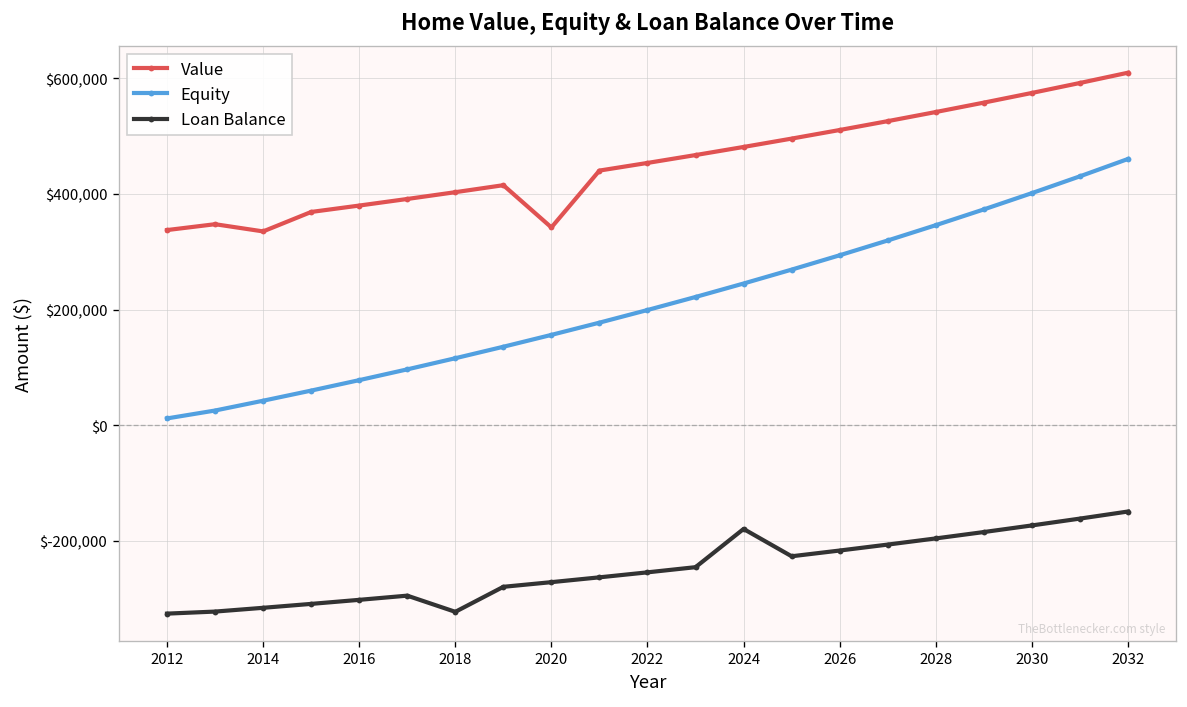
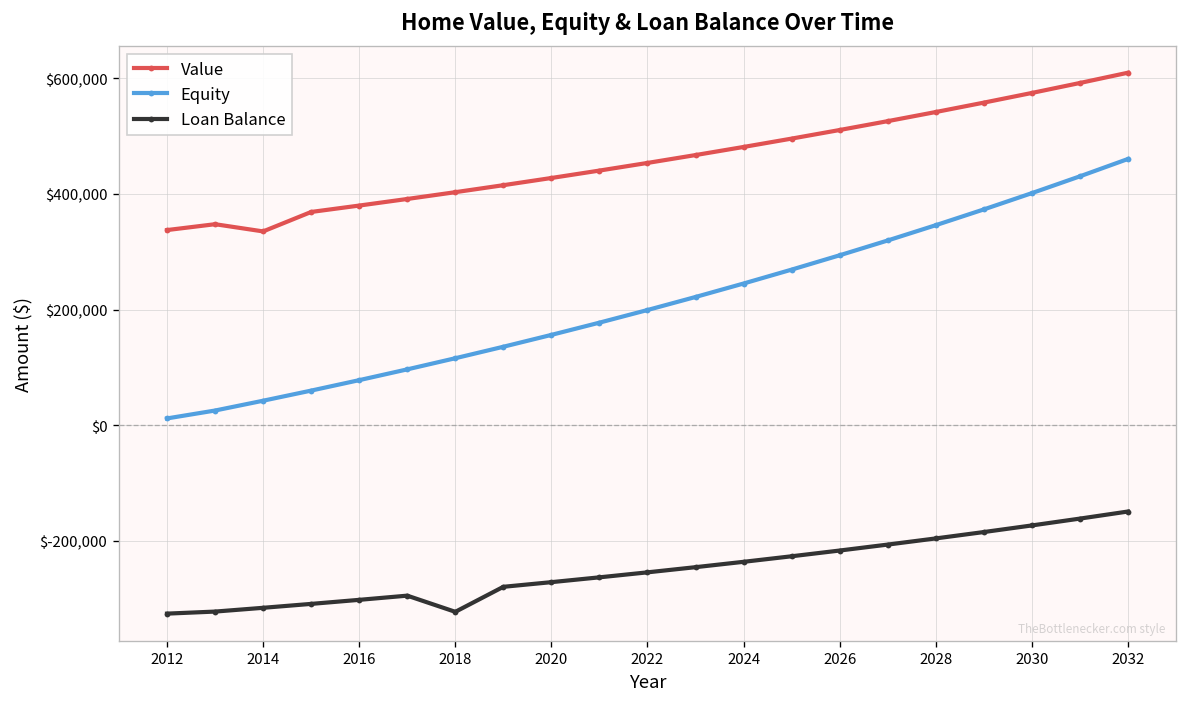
  {
    "Value": {
      "2012": "$340,000",
      "2014": "$340,000",
      "2016": "$380,000",
      "2018": "$400,000",
-     "2020": "$340,000",
+     "2020": "$430,000",
      "2022": "$450,000",
      "2024": "$480,000",
      "2026": "$510,000",
      "2028": "$540,000",
      "2030": "$570,000",
      "2032": "$610,000"
    },
    "Equity": {
      "2012": "$10,000",
      "2014": "$40,000",
      "2016": "$80,000",
      "2018": "$120,000",
      "2020": "$160,000",
      "2022": "$200,000",
      "2024": "$250,000",
      "2026": "$290,000",
      "2028": "$350,000",
      "2030": "$400,000",
      "2032": "$460,000"
    },
    "Loan Balance": {
      "2012": "$-330,000",
      "2014": "$-320,000",
      "2016": "$-300,000",
      "2018": "$-320,000",
      "2020": "$-270,000",
      "2022": "$-250,000",
-     "2024": "$-180,000",
+     "2024": "$-240,000",
      "2026": "$-220,000",
      "2028": "$-200,000",
      "2030": "$-170,000",
      "2032": "$-150,000"
    }
  }
